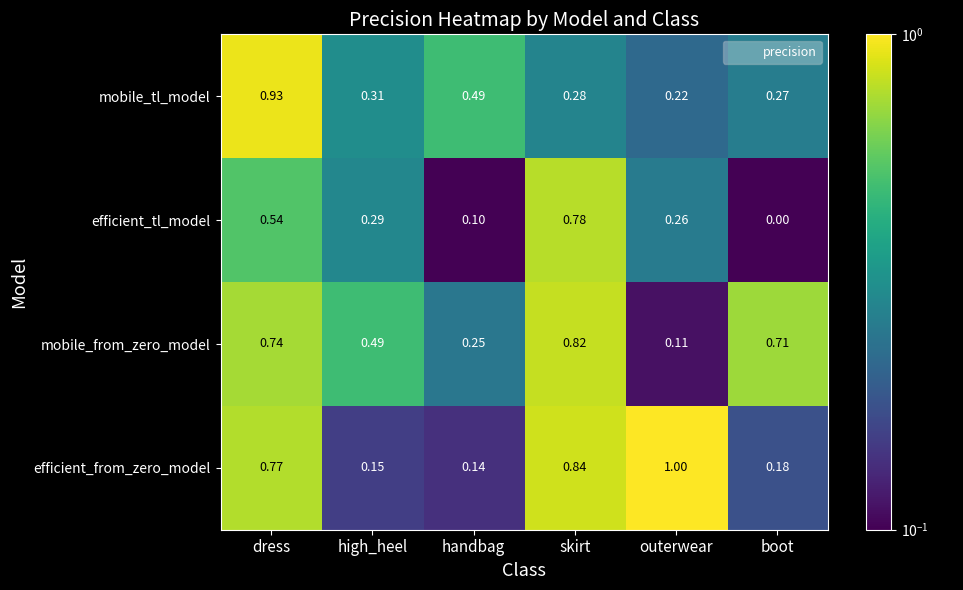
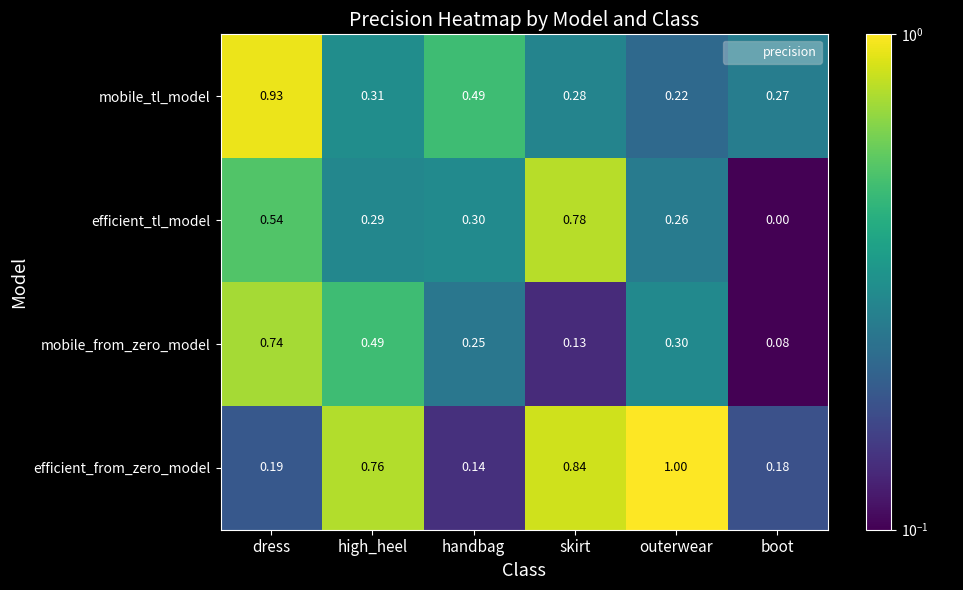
  {
    "mobile_tl_model": {
      "dress": 0.93,
      "high_heel": 0.31,
      "handbag": 0.49,
      "skirt": 0.28,
      "outerwear": 0.22,
      "boot": 0.27
    },
    "efficient_tl_model": {
      "dress": 0.54,
      "high_heel": 0.29,
-     "handbag": 0.10,
+     "handbag": 0.30,
      "skirt": 0.78,
      "outerwear": 0.26,
      "boot": 0.00
    },
    "mobile_from_zero_model": {
      "dress": 0.74,
      "high_heel": 0.49,
      "handbag": 0.25,
-     "skirt": 0.82,
-     "outerwear": 0.11,
-     "boot": 0.71
+     "skirt": 0.13,
+     "outerwear": 0.30,
+     "boot": 0.08
    },
    "efficient_from_zero_model": {
-     "dress": 0.77,
-     "high_heel": 0.15,
+     "dress": 0.19,
+     "high_heel": 0.76,
      "handbag": 0.14,
      "skirt": 0.84,
      "outerwear": 1.00,
      "boot": 0.18
    }
  }
